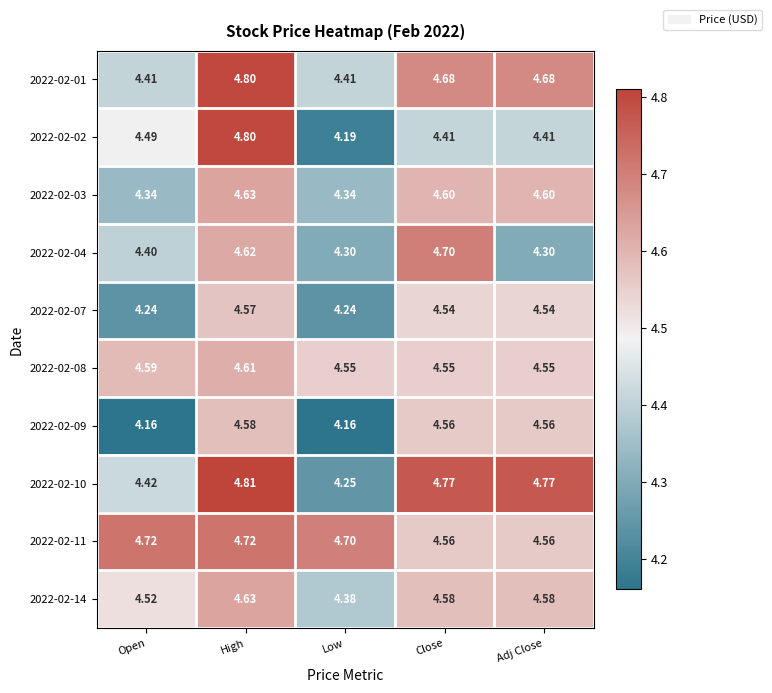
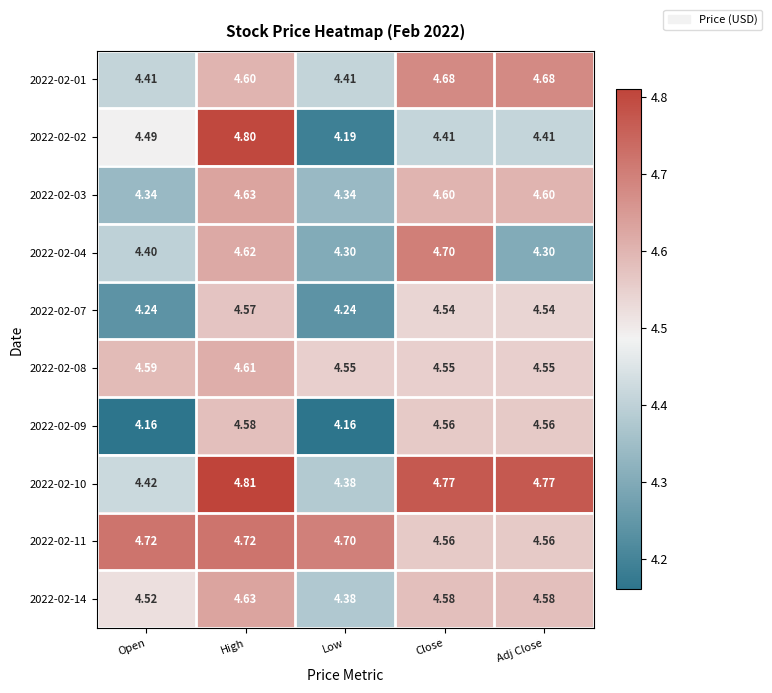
  {
    "2022-02-01": {
      "Open": 4.41,
-     "High": 4.80,
+     "High": 4.60,
      "Low": 4.41,
      "Close": 4.68,
      "Adj Close": 4.68
    },
    "2022-02-02": {
      "Open": 4.49,
      "High": 4.80,
      "Low": 4.19,
      "Close": 4.41,
      "Adj Close": 4.41
    },
    "2022-02-03": {
      "Open": 4.34,
      "High": 4.63,
      "Low": 4.34,
      "Close": 4.60,
      "Adj Close": 4.60
    },
    "2022-02-04": {
      "Open": 4.40,
      "High": 4.62,
      "Low": 4.30,
      "Close": 4.70,
      "Adj Close": 4.30
    },
    "2022-02-07": {
      "Open": 4.24,
      "High": 4.57,
      "Low": 4.24,
      "Close": 4.54,
      "Adj Close": 4.54
    },
    "2022-02-08": {
      "Open": 4.59,
      "High": 4.61,
      "Low": 4.55,
      "Close": 4.55,
      "Adj Close": 4.55
    },
    "2022-02-09": {
      "Open": 4.16,
      "High": 4.58,
      "Low": 4.16,
      "Close": 4.56,
      "Adj Close": 4.56
    },
    "2022-02-10": {
      "Open": 4.42,
      "High": 4.81,
-     "Low": 4.25,
+     "Low": 4.38,
      "Close": 4.77,
      "Adj Close": 4.77
    },
    "2022-02-11": {
      "Open": 4.72,
      "High": 4.72,
      "Low": 4.70,
      "Close": 4.56,
      "Adj Close": 4.56
    },
    "2022-02-14": {
      "Open": 4.52,
      "High": 4.63,
      "Low": 4.38,
      "Close": 4.58,
      "Adj Close": 4.58
    }
  }
